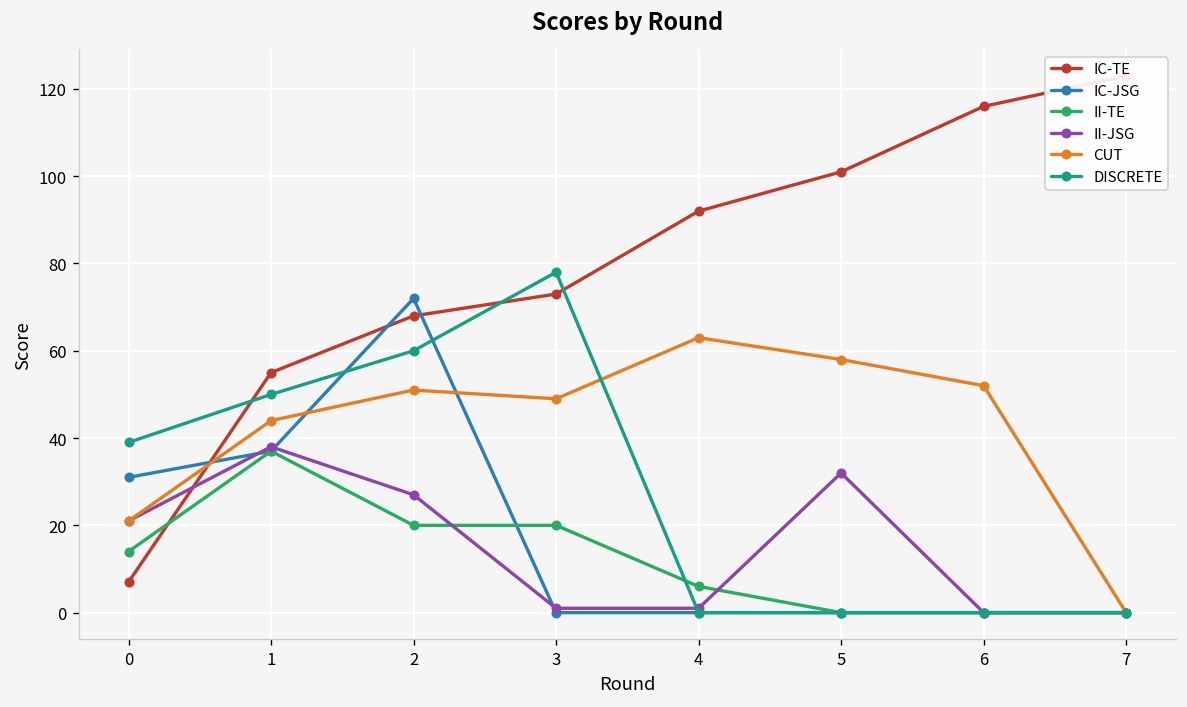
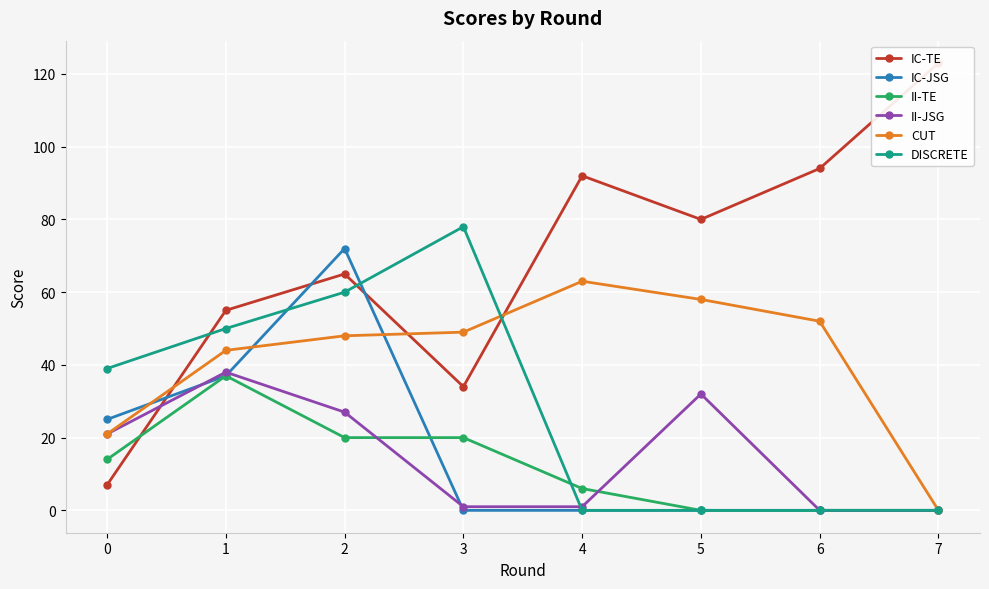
  {
    "IC-TE": {
      "0": 7,
      "1": 55,
-     "2": 68,
-     "3": 73,
+     "2": 65,
+     "3": 34,
      "4": 92,
-     "5": 101,
-     "6": 116
+     "5": 80,
+     "6": 94
    },
    "IC-JSG": {
-     "0": 31,
+     "0": 25,
      "2": 72,
      "3": 0
    },
    "II-JSG": {
      "1": 38,
      "2": 27,
      "3": 1,
      "4": 1,
      "5": 32
    },
    "CUT": {
      "1": 44,
-     "2": 51,
+     "2": 48,
      "3": 49,
      "4": 63,
      "5": 58,
      "6": 52
    }
  }
